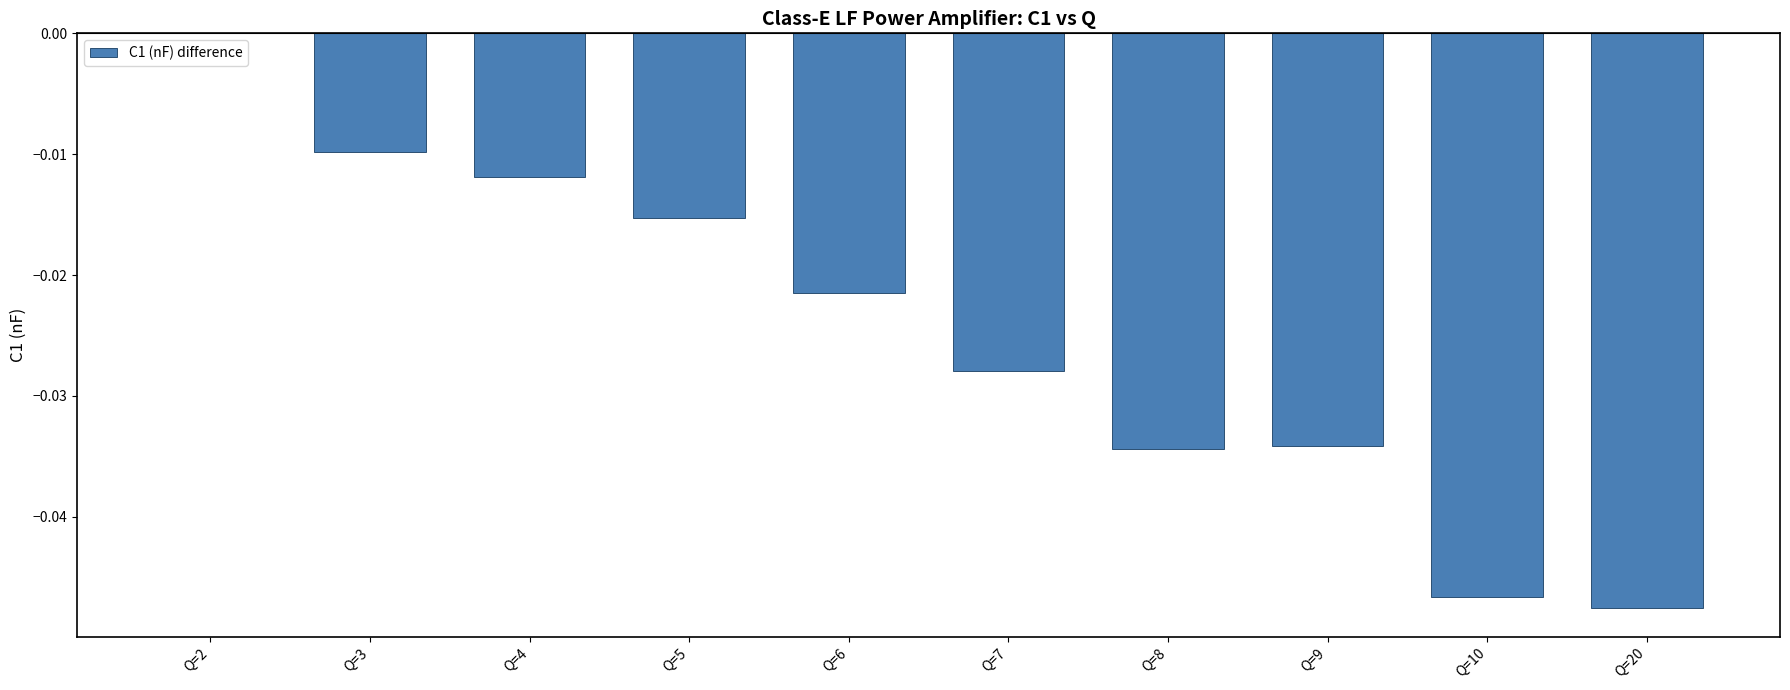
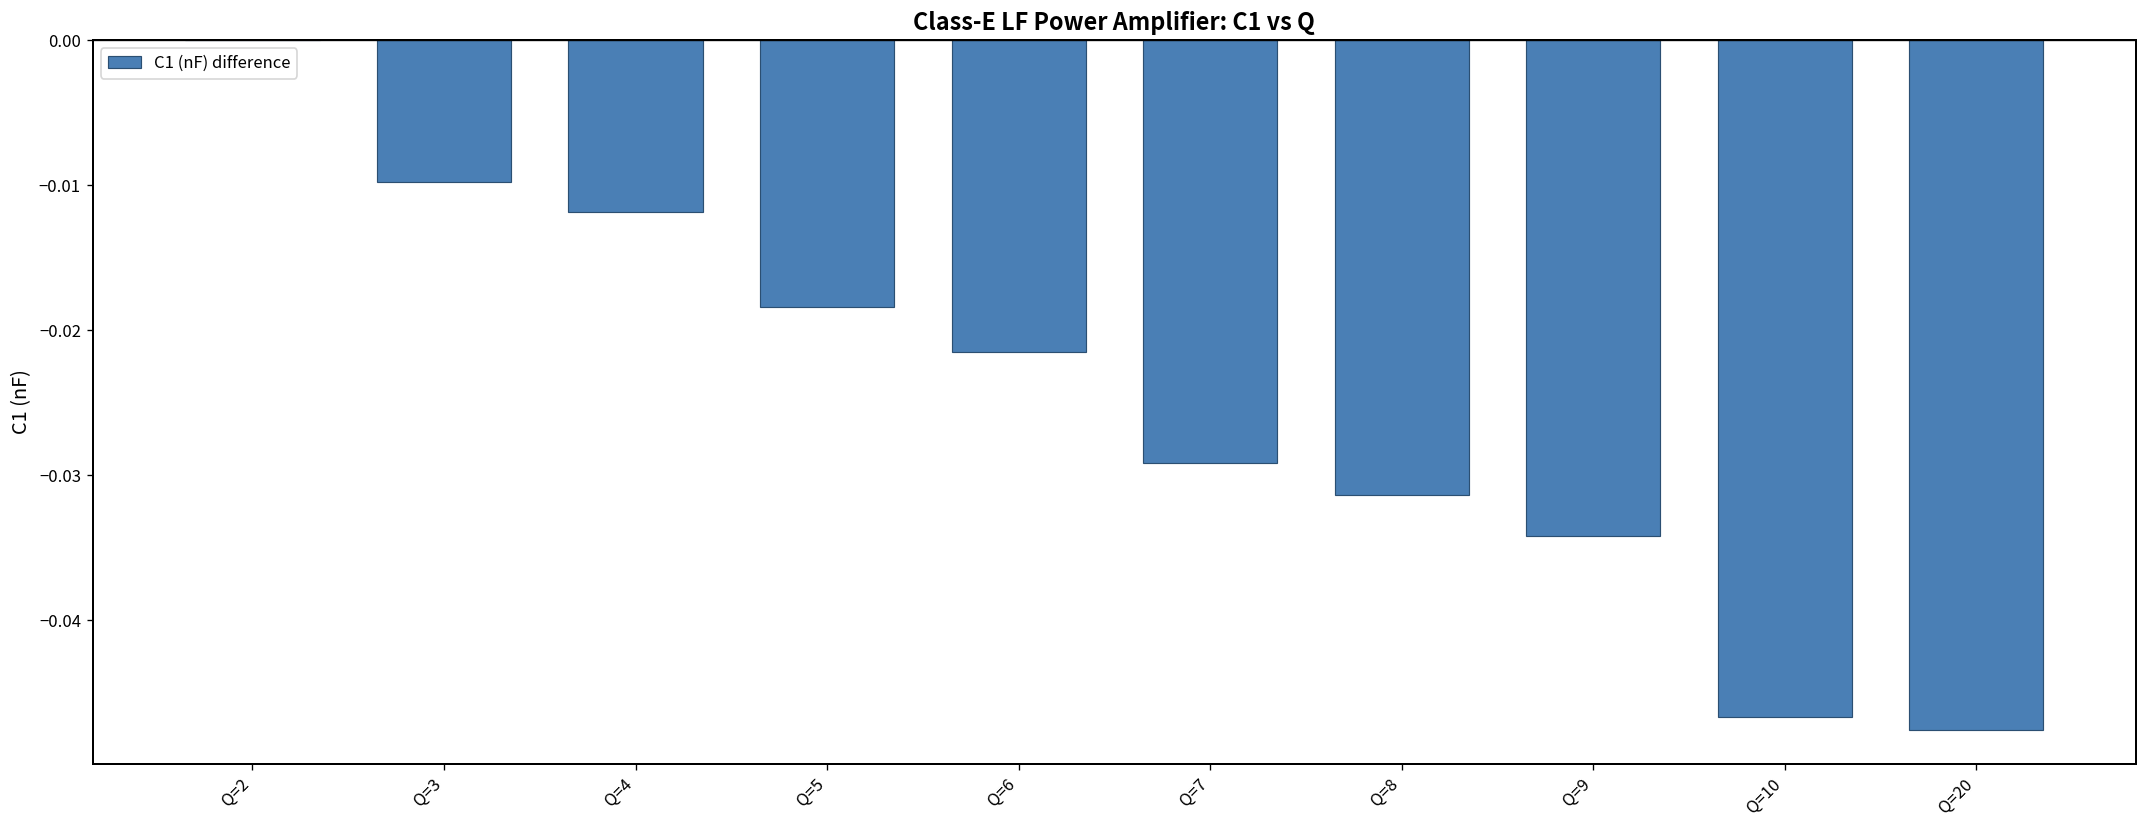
  {
    "Q=2": 0.0000,
    "Q=3": -0.0098,
    "Q=4": -0.0119,
-   "Q=5": -0.0153,
+   "Q=5": -0.0184,
    "Q=6": -0.0215,
-   "Q=7": -0.0280,
-   "Q=8": -0.0344,
+   "Q=7": -0.0292,
+   "Q=8": -0.0314,
    "Q=9": -0.0342,
    "Q=10": -0.0467,
    "Q=20": -0.0475
  }
